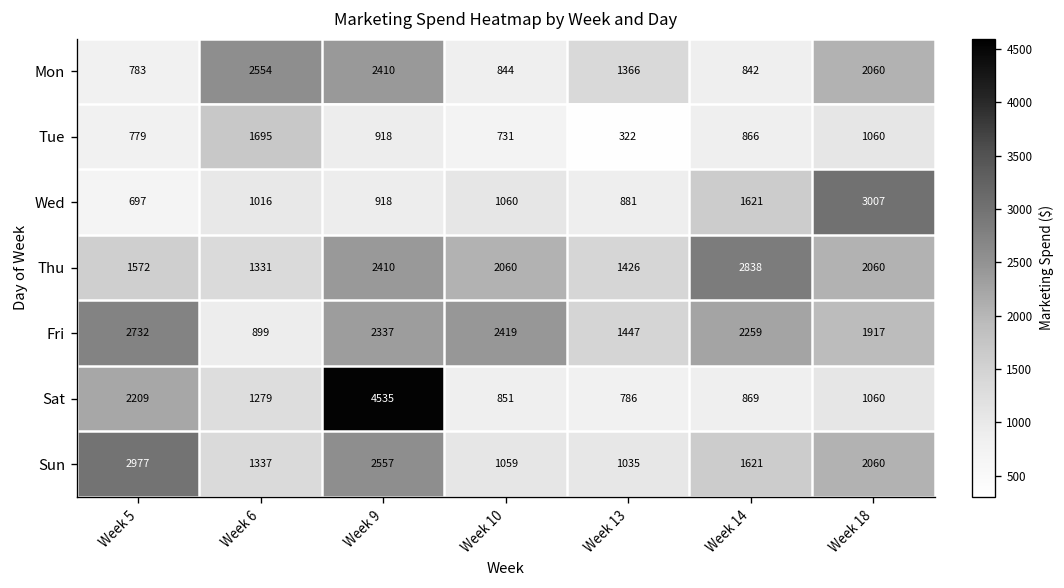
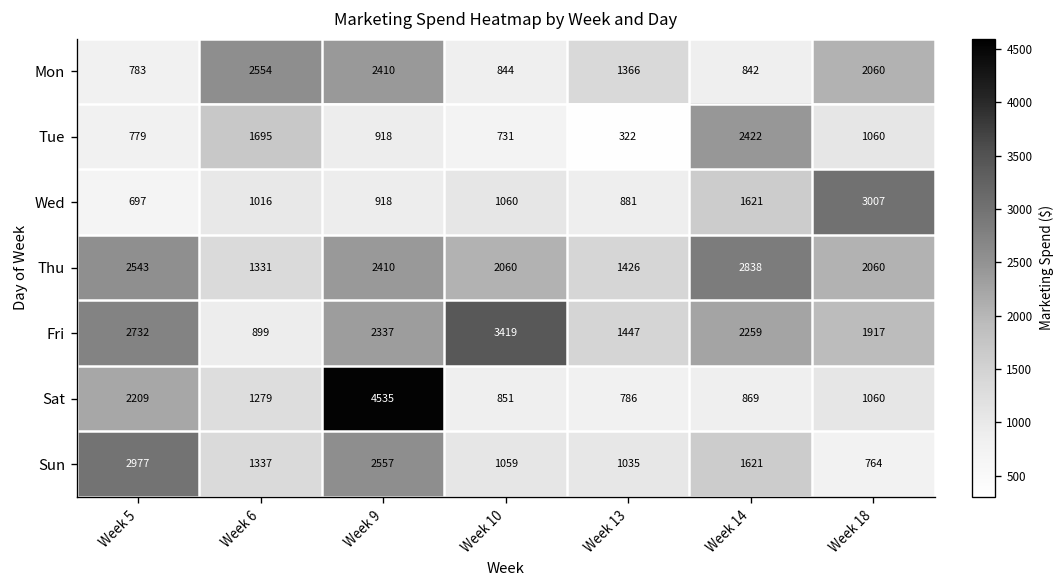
  {
    "Mon": {
      "Week 5": 783,
      "Week 6": 2554,
      "Week 9": 2410,
      "Week 10": 844,
      "Week 13": 1366,
      "Week 14": 842,
      "Week 18": 2060
    },
    "Tue": {
      "Week 5": 779,
      "Week 6": 1695,
      "Week 9": 918,
      "Week 10": 731,
      "Week 13": 322,
-     "Week 14": 866,
+     "Week 14": 2422,
      "Week 18": 1060
    },
    "Wed": {
      "Week 5": 697,
      "Week 6": 1016,
      "Week 9": 918,
      "Week 10": 1060,
      "Week 13": 881,
      "Week 14": 1621,
      "Week 18": 3007
    },
    "Thu": {
-     "Week 5": 1572,
+     "Week 5": 2543,
      "Week 6": 1331,
      "Week 9": 2410,
      "Week 10": 2060,
      "Week 13": 1426,
      "Week 14": 2838,
      "Week 18": 2060
    },
    "Fri": {
      "Week 5": 2732,
      "Week 6": 899,
      "Week 9": 2337,
-     "Week 10": 2419,
+     "Week 10": 3419,
      "Week 13": 1447,
      "Week 14": 2259,
      "Week 18": 1917
    },
    "Sat": {
      "Week 5": 2209,
      "Week 6": 1279,
      "Week 9": 4535,
      "Week 10": 851,
      "Week 13": 786,
      "Week 14": 869,
      "Week 18": 1060
    },
    "Sun": {
      "Week 5": 2977,
      "Week 6": 1337,
      "Week 9": 2557,
      "Week 10": 1059,
      "Week 13": 1035,
      "Week 14": 1621,
-     "Week 18": 2060
+     "Week 18": 764
    }
  }
